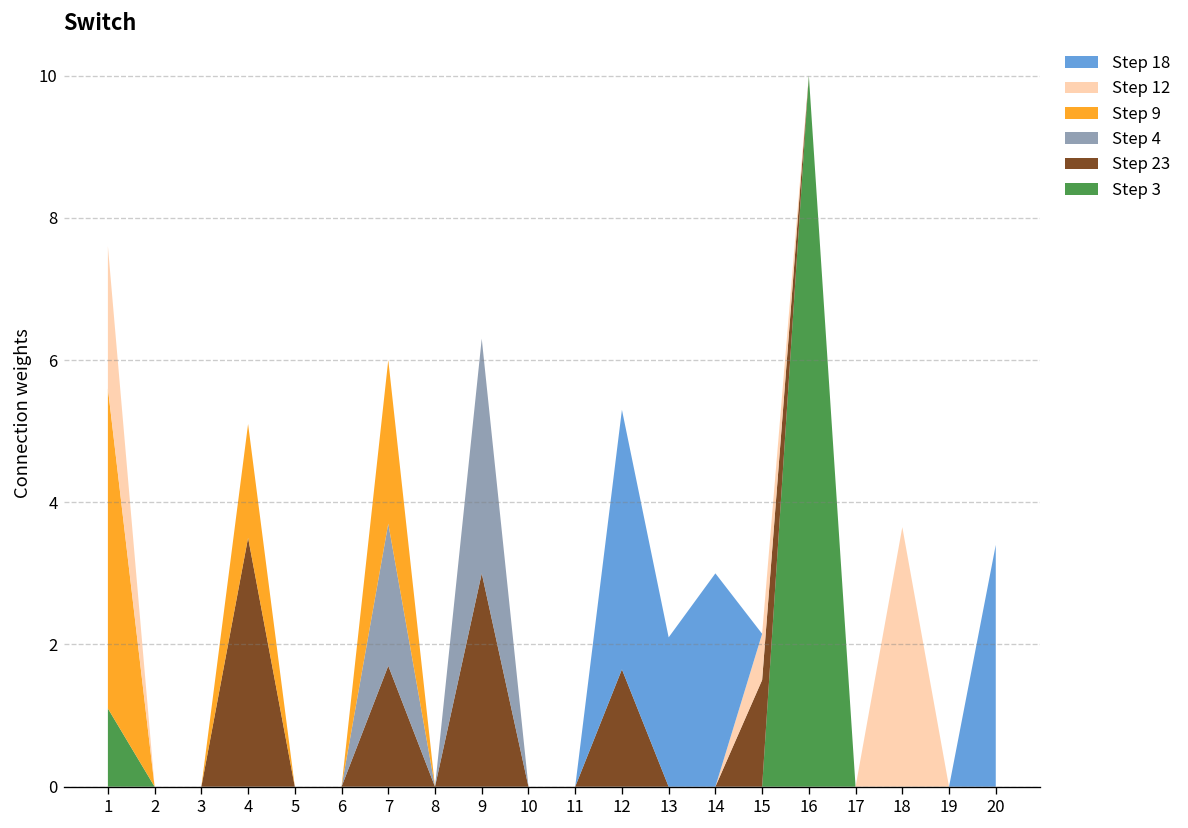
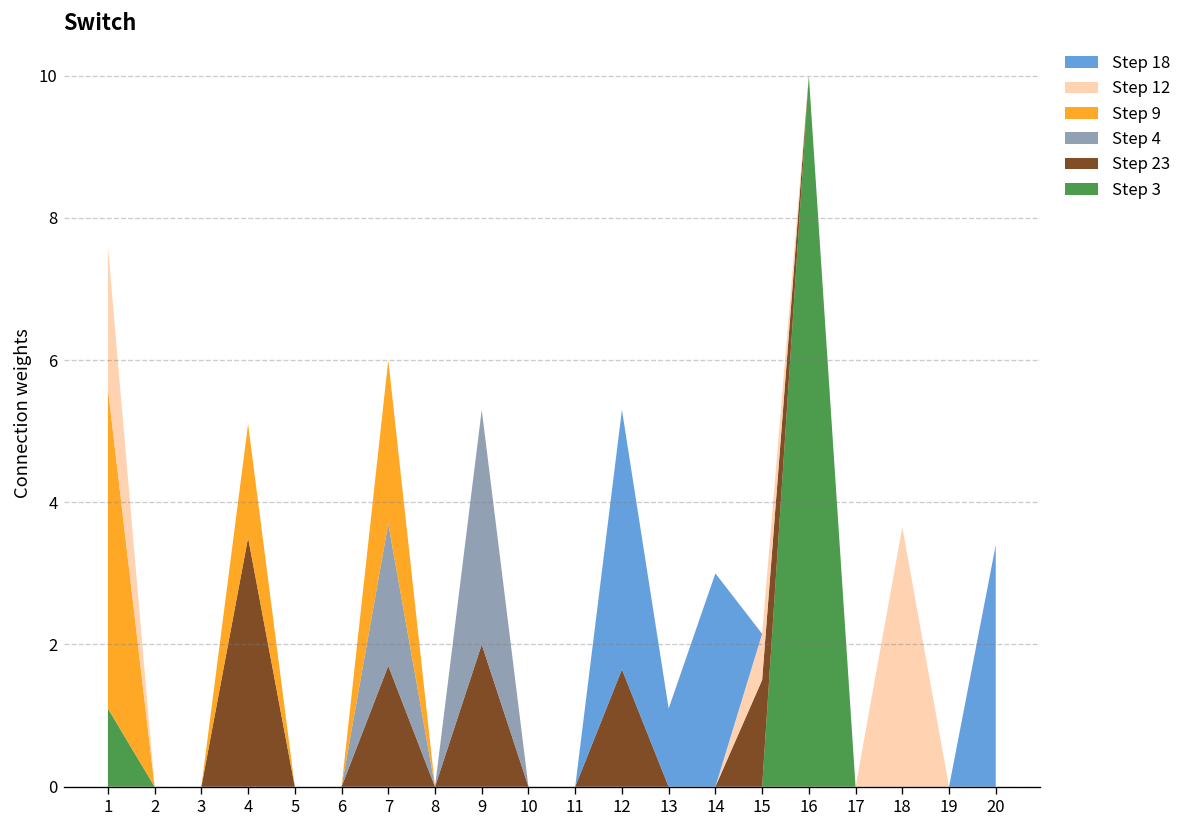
  {
    "Step 3": {
      "4": 0.0,
      "7": 0.0,
      "9": 0.0,
      "12": 0.0,
      "15": 0.0
    },
    "Step 23": {
-     "9": 3
+     "9": 2
    },
    "Step 4": {
      "7": 2.0
    },
    "Step 9": {
      "1": 4.5
    },
    "Step 18": {
      "12": 3.7,
-     "13": 2.1,
+     "13": 1.1,
      "14": 3.0,
      "20": 3.4
    }
  }
